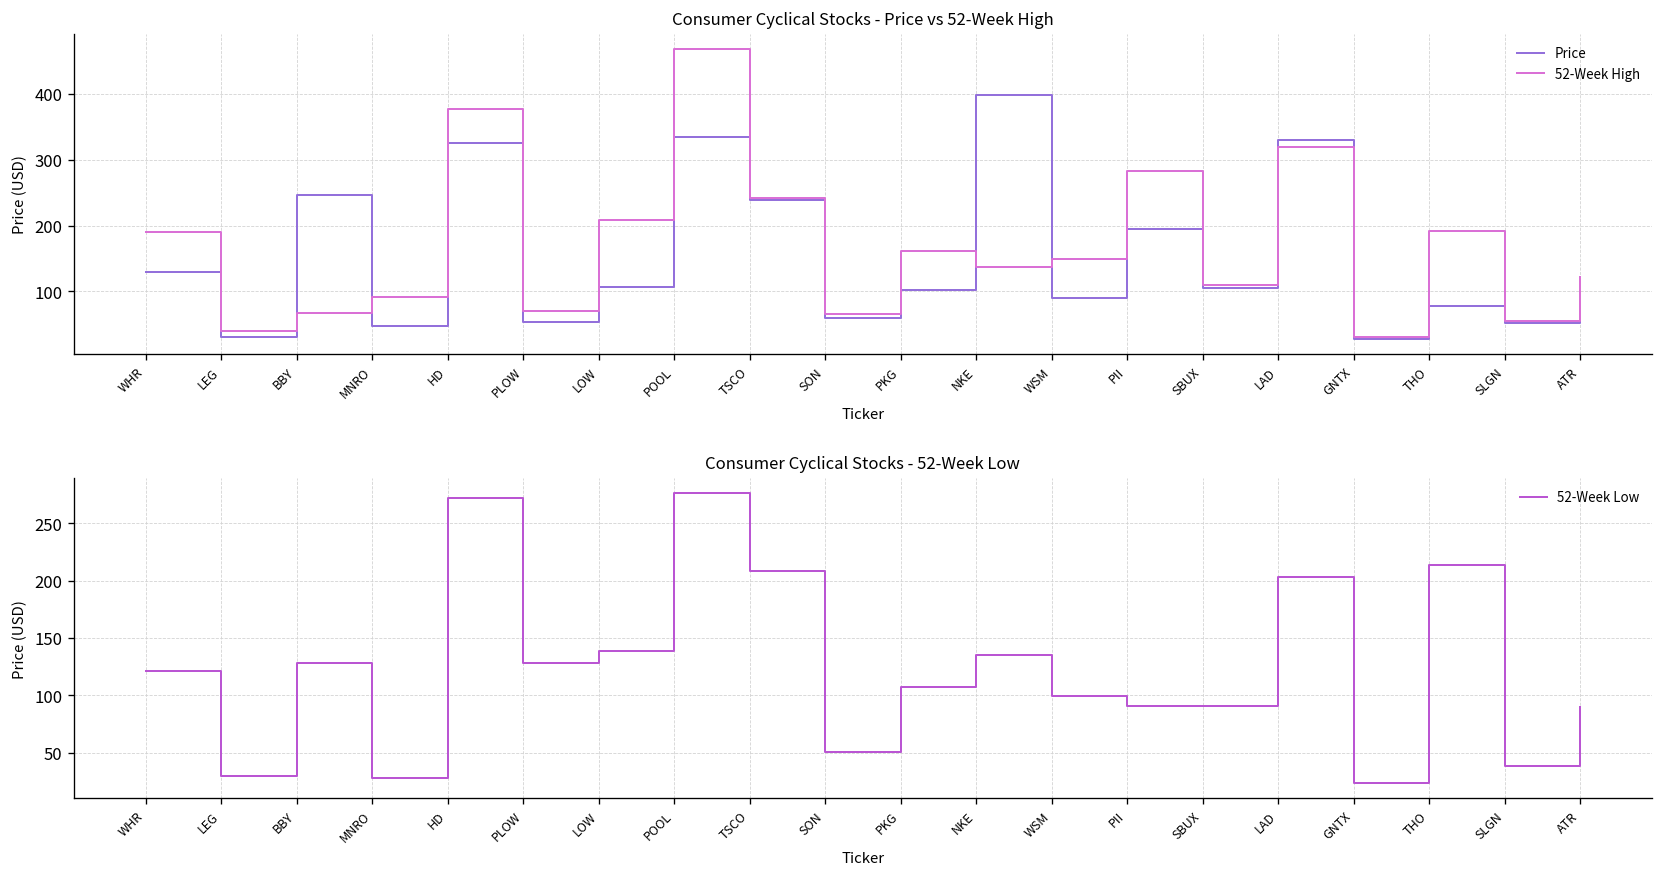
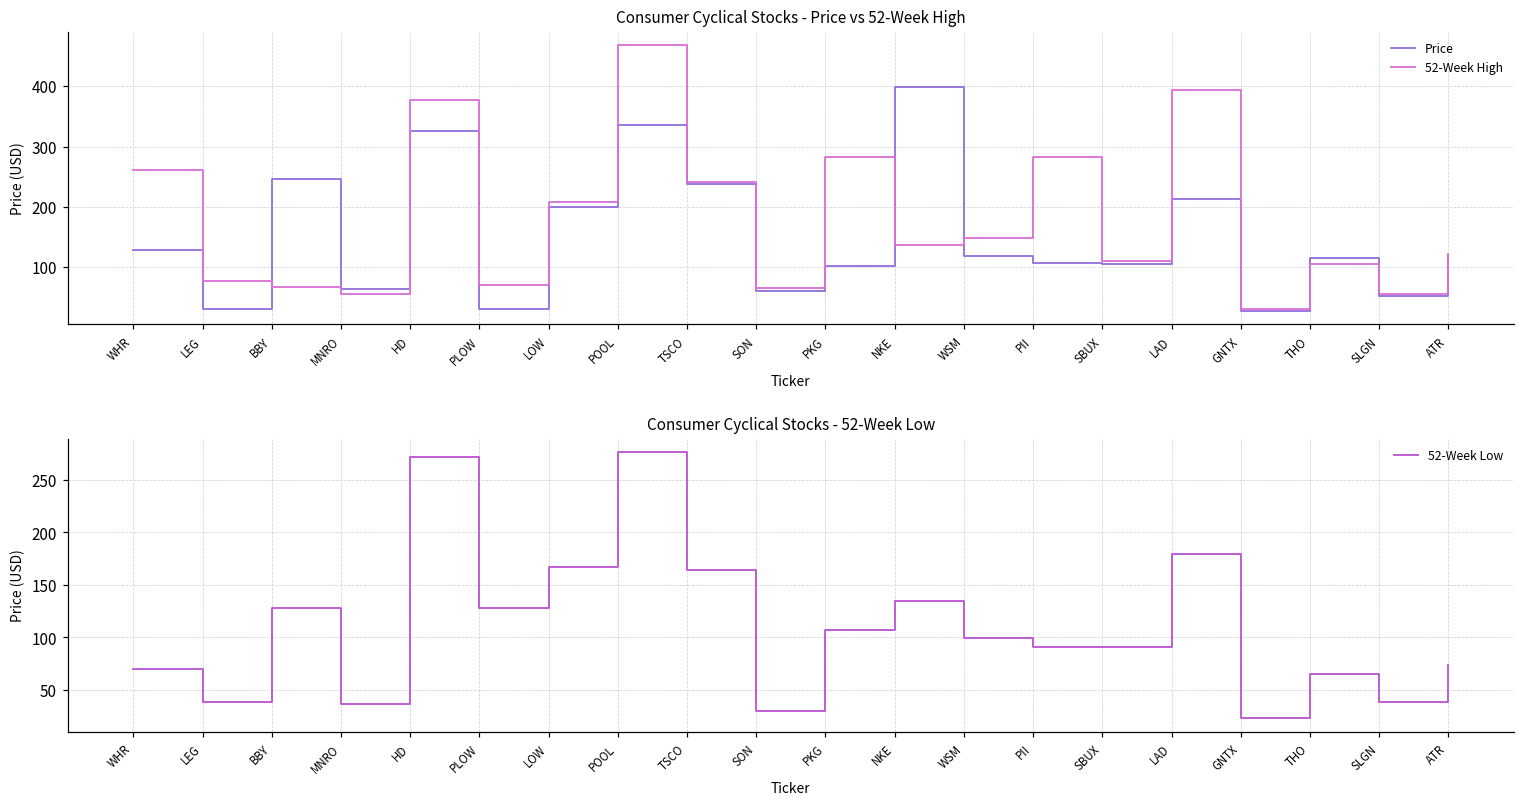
  {
    "Consumer Cyclical Stocks - Price vs 52-Week High": {
      "Price": {
        "WHR": 130,
        "LEG": 30,
        "BBY": 250,
-       "MNRO": 50,
+       "MNRO": 60,
        "HD": 330,
-       "PLOW": 50,
-       "LOW": 110,
+       "PLOW": 30,
+       "LOW": 200,
        "POOL": 340,
        "SON": 60,
        "PKG": 100,
        "NKE": 400,
-       "WSM": 90,
-       "PII": 190,
+       "WSM": 120,
+       "PII": 110,
        "SBUX": 100,
-       "LAD": 330,
-       "THO": 80
+       "LAD": 210,
+       "THO": 120
      },
      "52-Week High": {
-       "WHR": 190,
-       "LEG": 40,
+       "WHR": 260,
+       "LEG": 80,
        "BBY": 70,
-       "MNRO": 90,
+       "MNRO": 60,
        "HD": 380,
        "PLOW": 70,
        "LOW": 210,
        "POOL": 470,
        "SON": 70,
-       "PKG": 160,
+       "PKG": 280,
        "NKE": 140,
        "WSM": 150,
        "PII": 280,
        "SBUX": 110,
-       "LAD": 320,
-       "THO": 190
+       "LAD": 390,
+       "THO": 110
      }
    },
    "Consumer Cyclical Stocks - 52-Week Low": {
-     "WHR": 120,
-     "LEG": 30,
+     "WHR": 70,
+     "LEG": 40,
      "BBY": 130,
-     "MNRO": 30,
+     "MNRO": 40,
      "HD": 270,
      "PLOW": 130,
-     "LOW": 140,
+     "LOW": 170,
      "POOL": 280,
-     "TSCO": 210,
-     "SON": 50,
+     "TSCO": 160,
+     "SON": 30,
      "PKG": 110,
      "NKE": 140,
      "WSM": 100,
      "PII": 90,
      "SBUX": 90,
-     "LAD": 200,
+     "LAD": 180,
      "GNTX": 20,
-     "THO": 210,
+     "THO": 70,
      "SLGN": 40,
-     "ATR": 90
+     "ATR": 70
    }
  }
